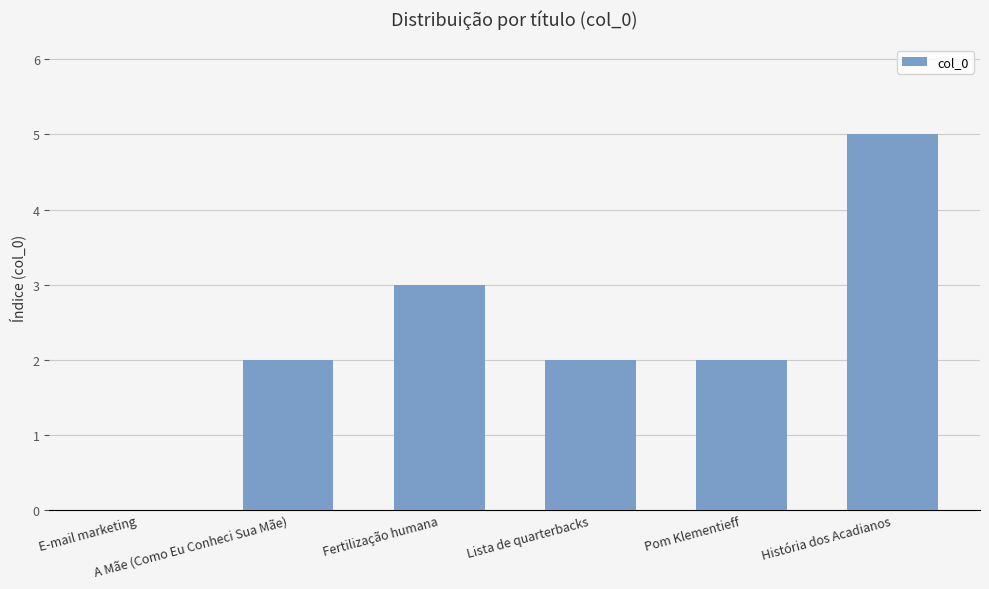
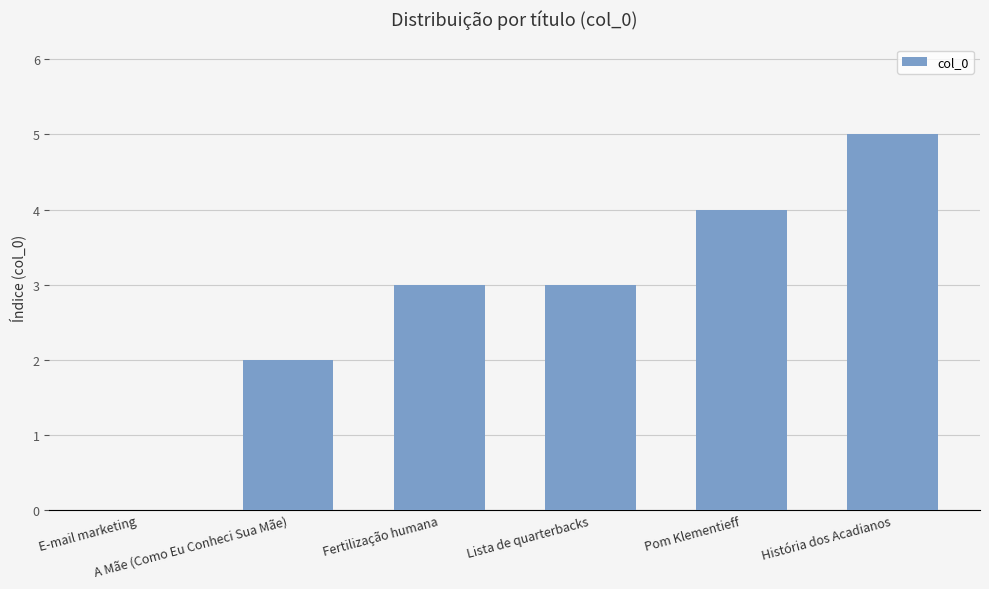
  {
    "E-mail marketing": 0,
    "A Mãe (Como Eu Conheci Sua Mãe)": 2,
    "Fertilização humana": 3,
-   "Lista de quarterbacks": 2,
-   "Pom Klementieff": 2,
+   "Lista de quarterbacks": 3,
+   "Pom Klementieff": 4,
    "História dos Acadianos": 5
  }
